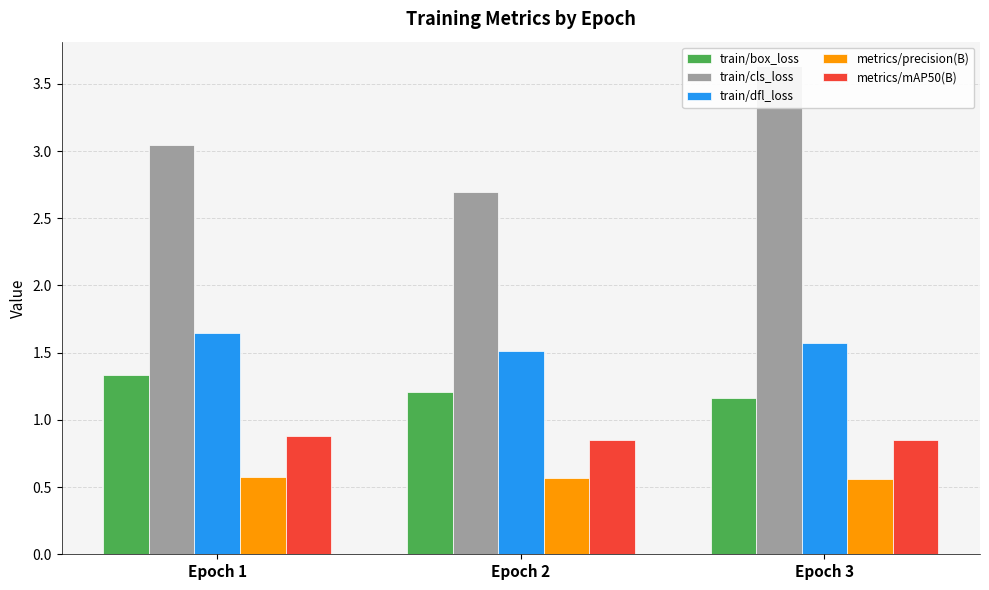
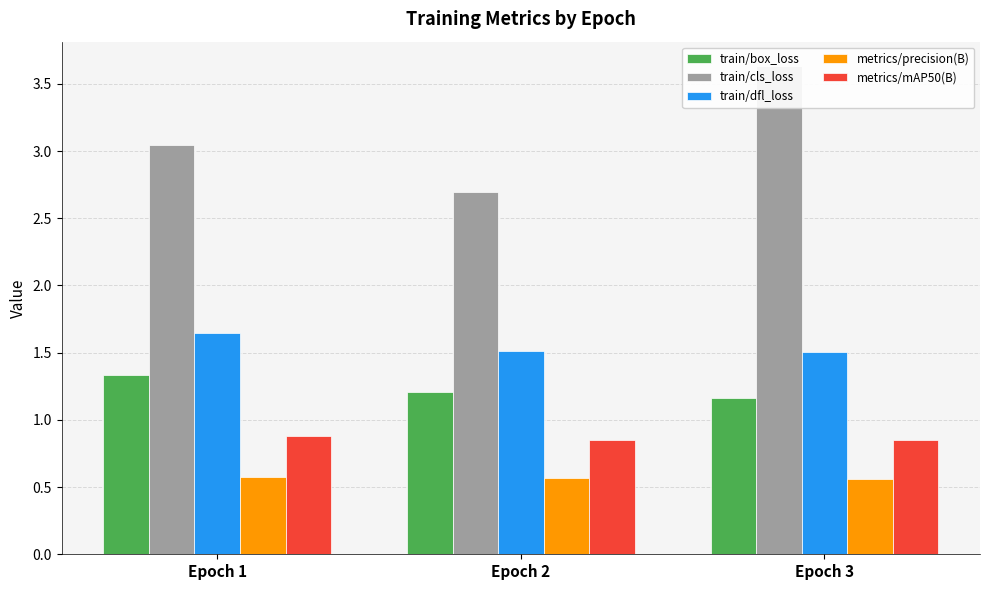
  {
    "train/box_loss": {
      "Epoch 1": 1.34,
      "Epoch 2": 1.20,
      "Epoch 3": 1.16
    },
    "train/cls_loss": {
      "Epoch 1": 3.05,
      "Epoch 2": 2.69
    },
    "train/dfl_loss": {
      "Epoch 1": 1.64,
      "Epoch 2": 1.51,
-     "Epoch 3": 1.57
+     "Epoch 3": 1.51
    },
    "metrics/precision(B)": {
      "Epoch 1": 0.57,
      "Epoch 2": 0.56,
      "Epoch 3": 0.56
    },
    "metrics/mAP50(B)": {
      "Epoch 1": 0.88,
      "Epoch 2": 0.85,
      "Epoch 3": 0.85
    }
  }
